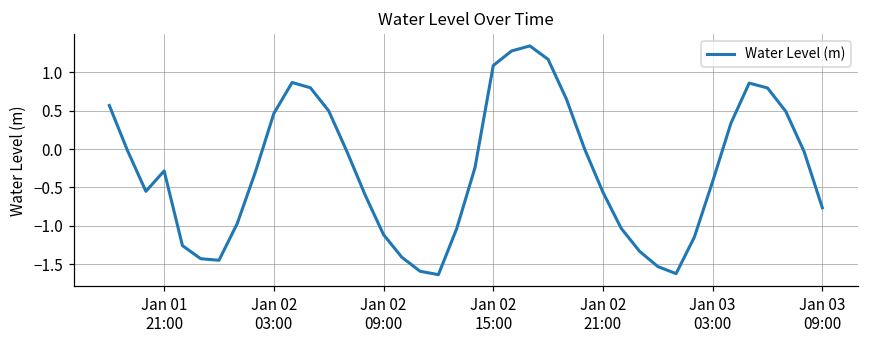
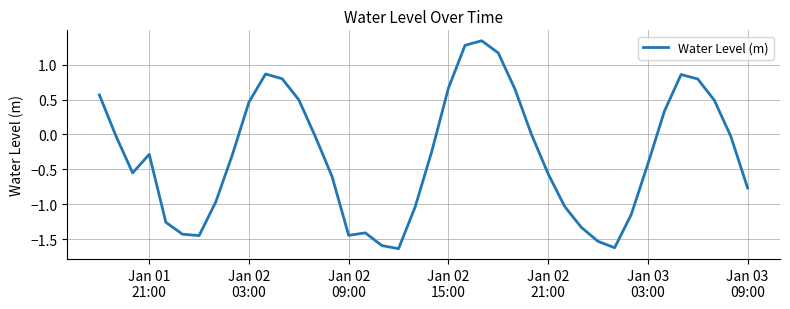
  {
    "Jan 01 21:00": -0.3,
    "Jan 02 03:00": 0.5,
-   "Jan 02 09:00": -1.1,
-   "Jan 02 15:00": 1.1,
+   "Jan 02 09:00": -1.4,
+   "Jan 02 15:00": 0.7,
    "Jan 02 21:00": -0.6,
    "Jan 03 03:00": -0.4,
    "Jan 03 09:00": -0.8
  }
